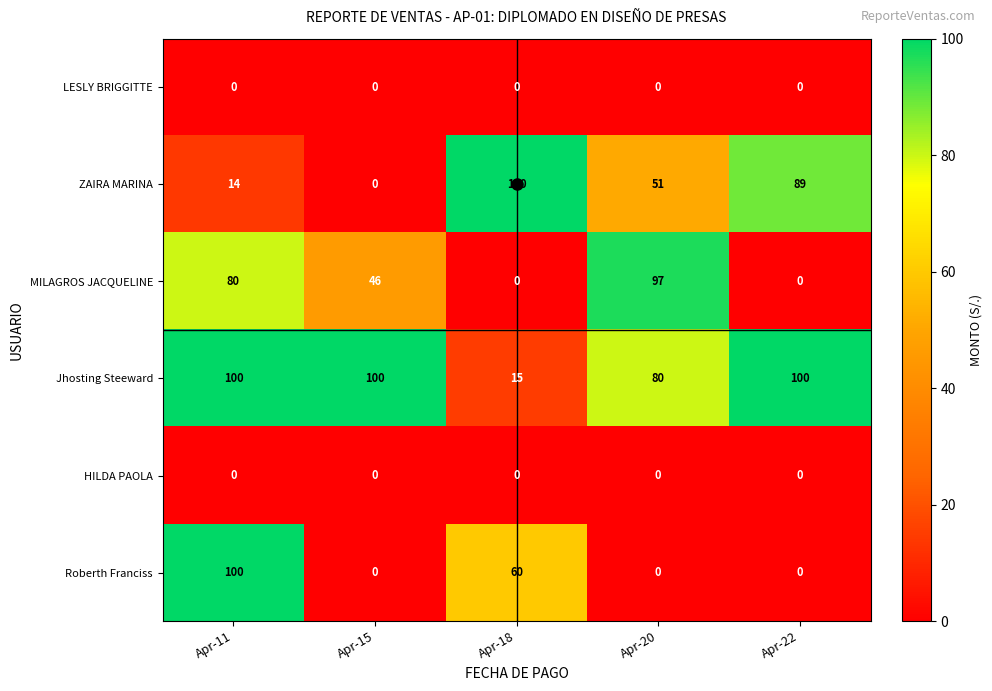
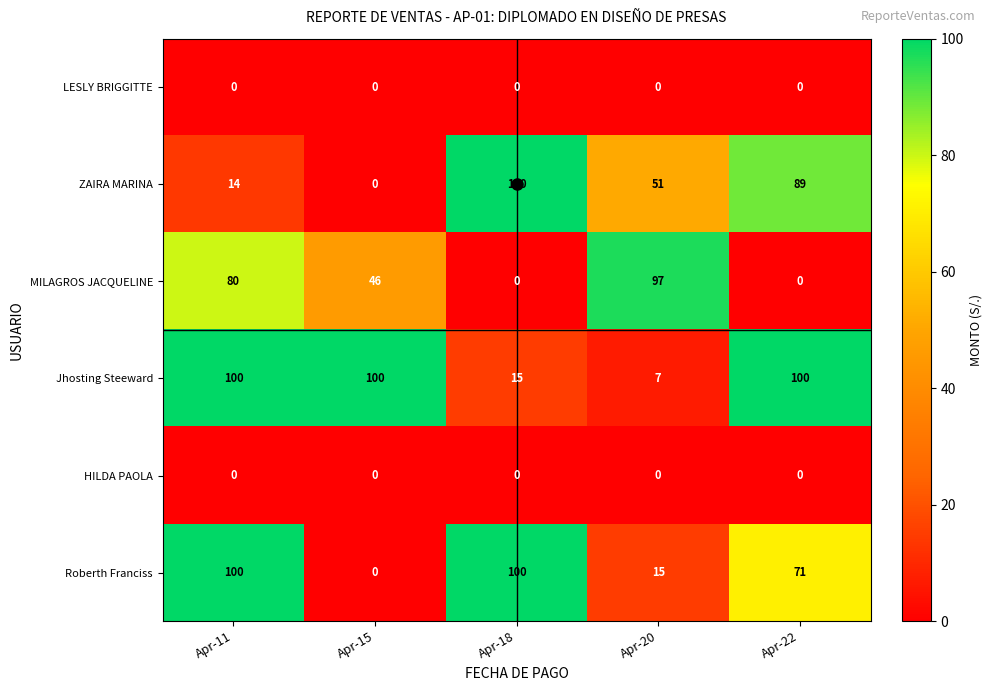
  {
    "LESLY BRIGGITTE": {
      "Apr-11": 0,
      "Apr-15": 0,
      "Apr-18": 0,
      "Apr-20": 0,
      "Apr-22": 0
    },
    "ZAIRA MARINA": {
      "Apr-11": 14,
      "Apr-15": 0,
      "Apr-20": 51,
      "Apr-22": 89
    },
    "MILAGROS JACQUELINE": {
      "Apr-11": 80,
      "Apr-15": 46,
      "Apr-18": 0,
      "Apr-20": 97,
      "Apr-22": 0
    },
    "Jhosting Steeward": {
      "Apr-11": 100,
      "Apr-15": 100,
      "Apr-18": 15,
-     "Apr-20": 80,
+     "Apr-20": 7,
      "Apr-22": 100
    },
    "HILDA PAOLA": {
      "Apr-11": 0,
      "Apr-15": 0,
      "Apr-18": 0,
      "Apr-20": 0,
      "Apr-22": 0
    },
    "Roberth Franciss": {
      "Apr-11": 100,
      "Apr-15": 0,
-     "Apr-18": 60,
-     "Apr-20": 0,
-     "Apr-22": 0
+     "Apr-18": 100,
+     "Apr-20": 15,
+     "Apr-22": 71
    }
  }
